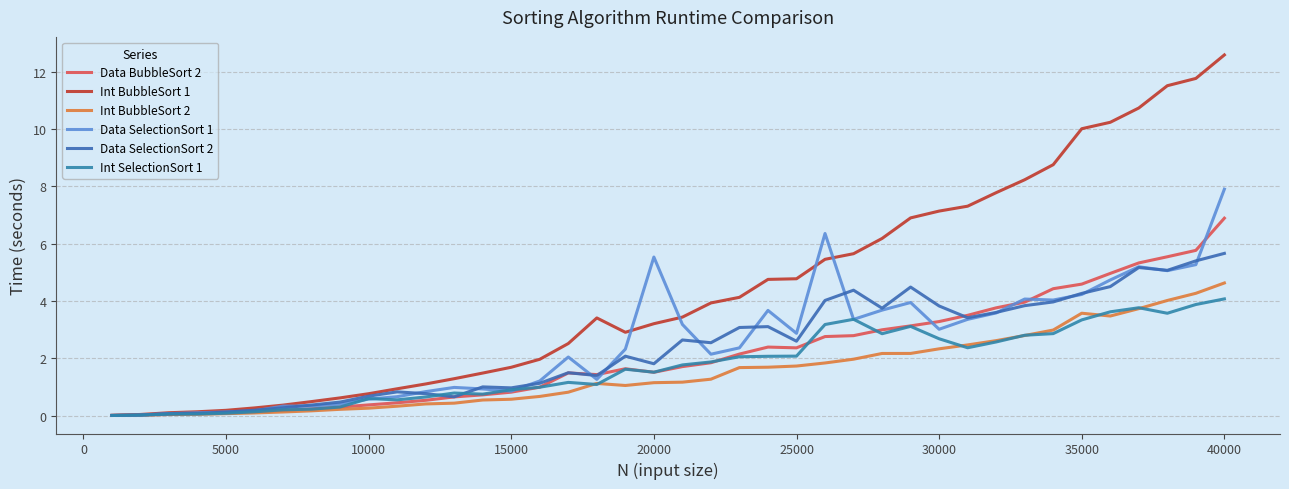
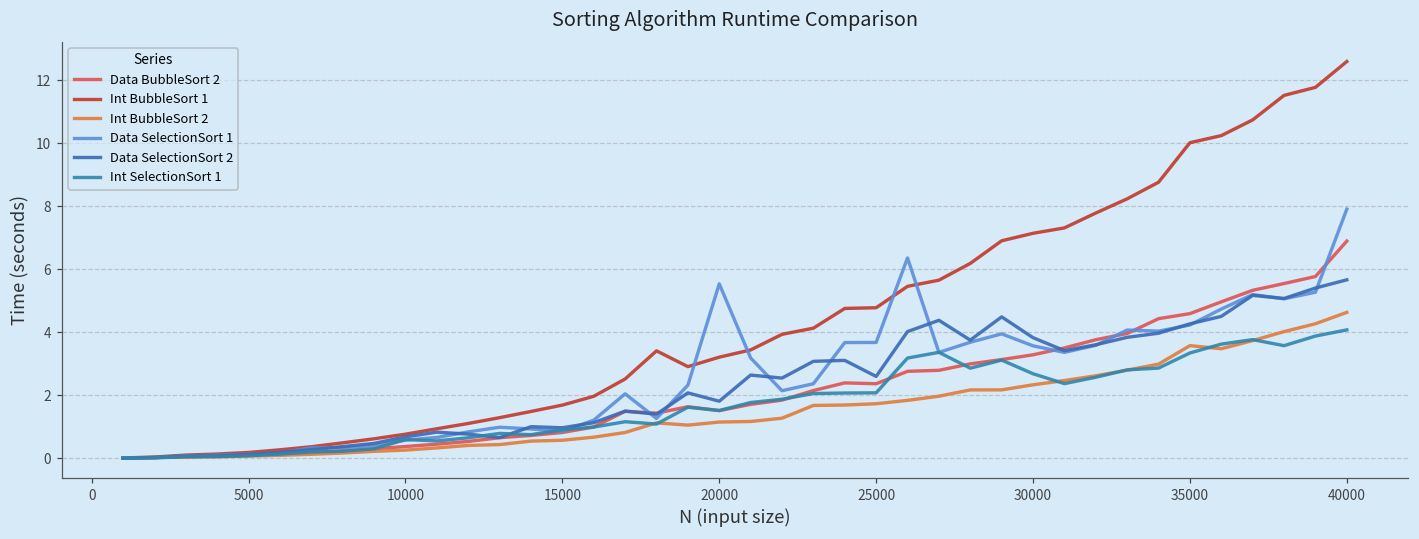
  {
    "Data SelectionSort 1": {
      "20000": 5.5,
-     "25000": 2.9,
-     "30000": 3.0,
+     "25000": 3.7,
+     "30000": 3.6,
      "40000": 7.9
    }
  }
